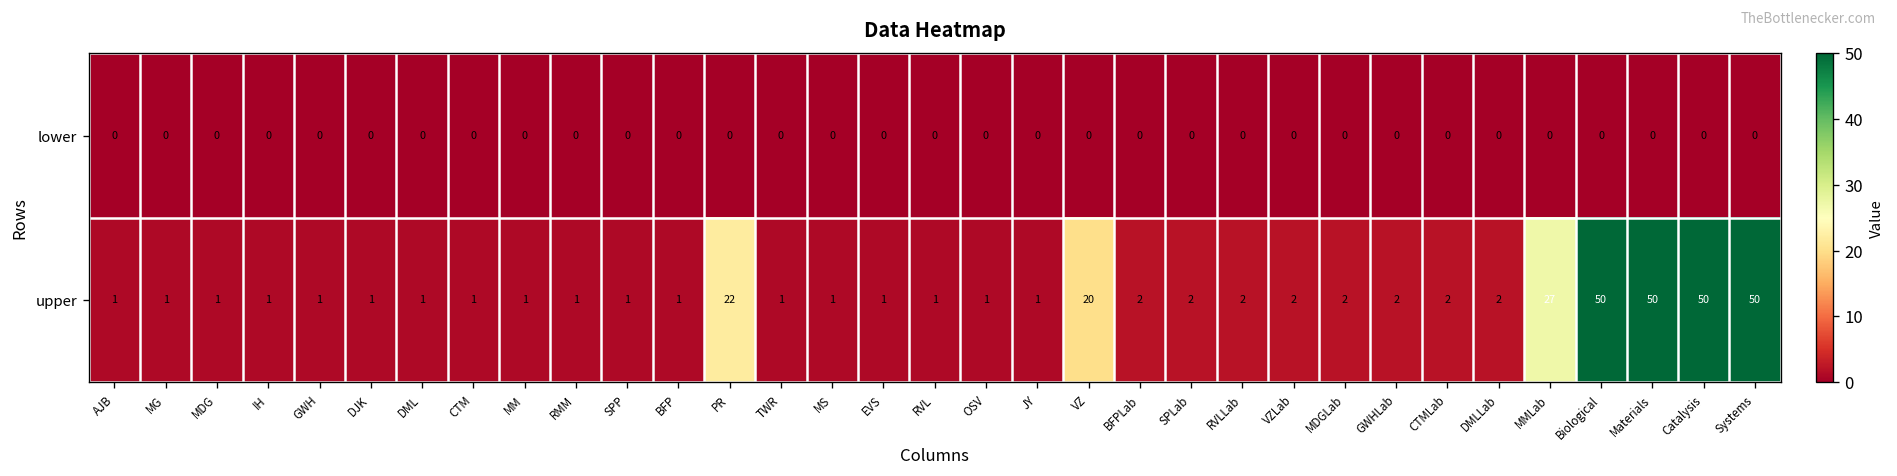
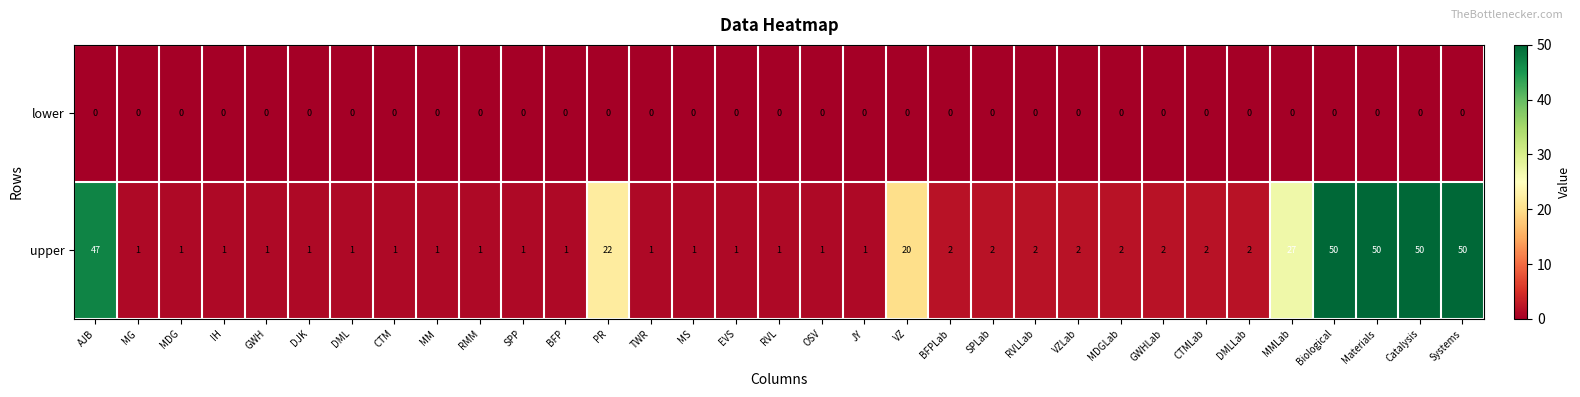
  {
    "lower": {
      "AJB": 0,
      "MG": 0,
      "MDG": 0,
      "IH": 0,
      "GWH": 0,
      "DJK": 0,
      "DML": 0,
      "CTM": 0,
      "MM": 0,
      "RMM": 0,
      "SPP": 0,
      "BFP": 0,
      "PR": 0,
      "TWR": 0,
      "MS": 0,
      "EVS": 0,
      "RVL": 0,
      "OSV": 0,
      "JY": 0,
      "VZ": 0,
      "BFPLab": 0,
      "SPLab": 0,
      "RVLLab": 0,
      "VZLab": 0,
      "MDGLab": 0,
      "GWHLab": 0,
      "CTMLab": 0,
      "DMLLab": 0,
      "MMLab": 0,
      "Biological": 0,
      "Materials": 0,
      "Catalysis": 0,
      "Systems": 0
    },
    "upper": {
-     "AJB": 1,
+     "AJB": 47,
      "MG": 1,
      "MDG": 1,
      "IH": 1,
      "GWH": 1,
      "DJK": 1,
      "DML": 1,
      "CTM": 1,
      "MM": 1,
      "RMM": 1,
      "SPP": 1,
      "BFP": 1,
      "PR": 22,
      "TWR": 1,
      "MS": 1,
      "EVS": 1,
      "RVL": 1,
      "OSV": 1,
      "JY": 1,
      "VZ": 20,
      "BFPLab": 2,
      "SPLab": 2,
      "RVLLab": 2,
      "VZLab": 2,
      "MDGLab": 2,
      "GWHLab": 2,
      "CTMLab": 2,
      "DMLLab": 2,
      "MMLab": 27,
      "Biological": 50,
      "Materials": 50,
      "Catalysis": 50,
      "Systems": 50
    }
  }
